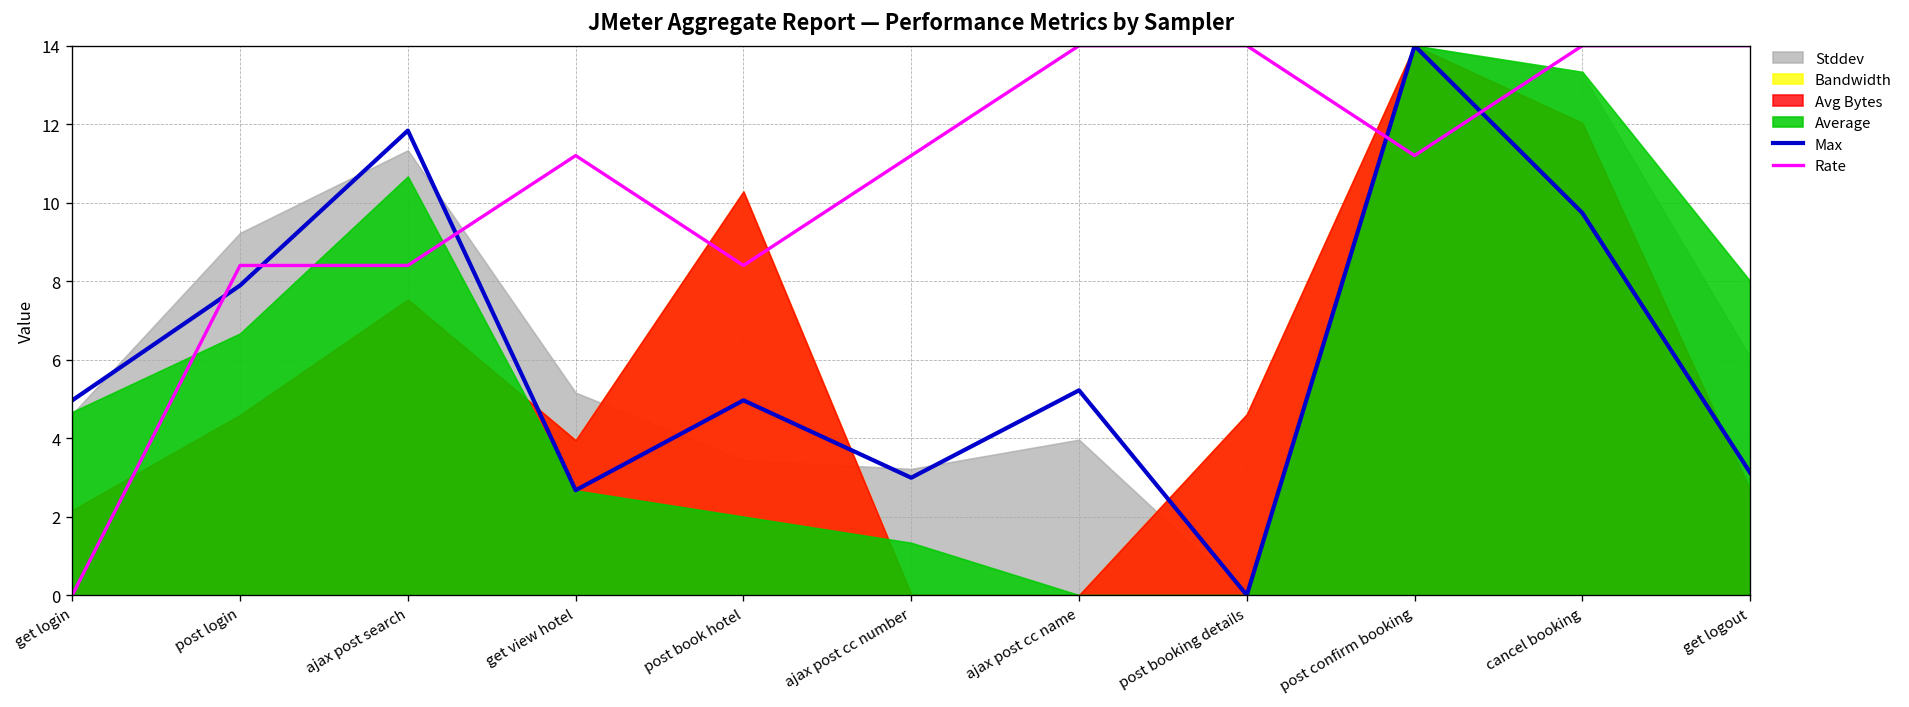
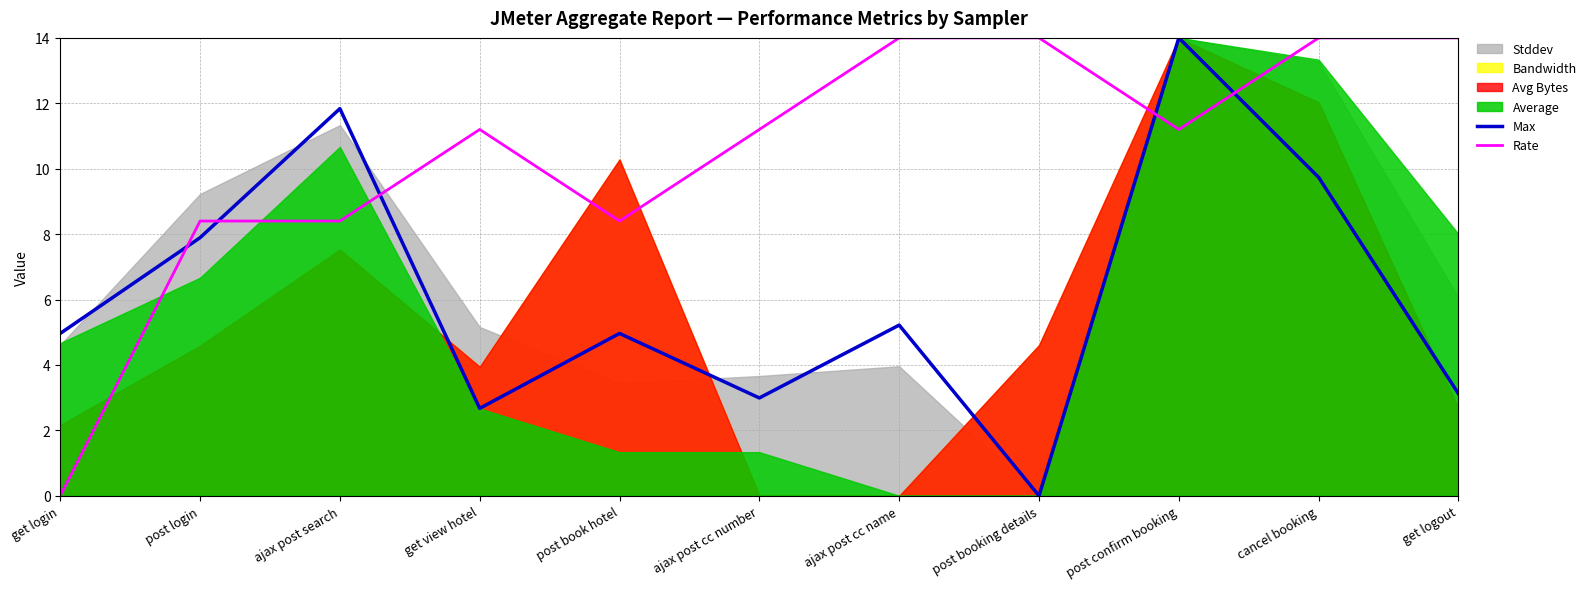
  {
    "Max": {
      "get login": 5.0,
      "post login": 7.9,
      "ajax post search": 11.8,
      "post book hotel": 5.0,
      "ajax post cc number": 3.0,
      "ajax post cc name": 5.2,
      "cancel booking": 9.7,
      "get logout": 3.1
    },
    "Stddev": {
      "post login": 9.2,
      "ajax post search": 11.3,
      "get view hotel": 5.2,
      "post book hotel": 3.4,
-     "ajax post cc number": 3.2,
+     "ajax post cc number": 3.7,
      "ajax post cc name": 4.0,
      "get logout": 6.1
    },
    "Rate": {
      "get login": 0.0,
      "post login": 8.4,
      "ajax post search": 8.4,
      "get view hotel": 11.2,
      "post book hotel": 8.4,
      "ajax post cc number": 11.2,
      "ajax post cc name": 14.0,
      "post booking details": 14.0,
      "post confirm booking": 11.2,
      "cancel booking": 14.0,
      "get logout": 14.0
    },
    "Avg Bytes": {
      "get login": 2.2,
      "post login": 4.6,
      "ajax post search": 7.5,
      "get view hotel": 3.9,
      "post book hotel": 10.3,
      "post booking details": 4.6,
      "cancel booking": 12.0,
      "get logout": 2.7
    },
    "Average": {
      "post login": 6.7,
      "ajax post search": 10.7,
-     "post book hotel": 2.0,
+     "post book hotel": 1.3,
      "ajax post cc number": 1.3,
      "get logout": 8.0
    }
  }
